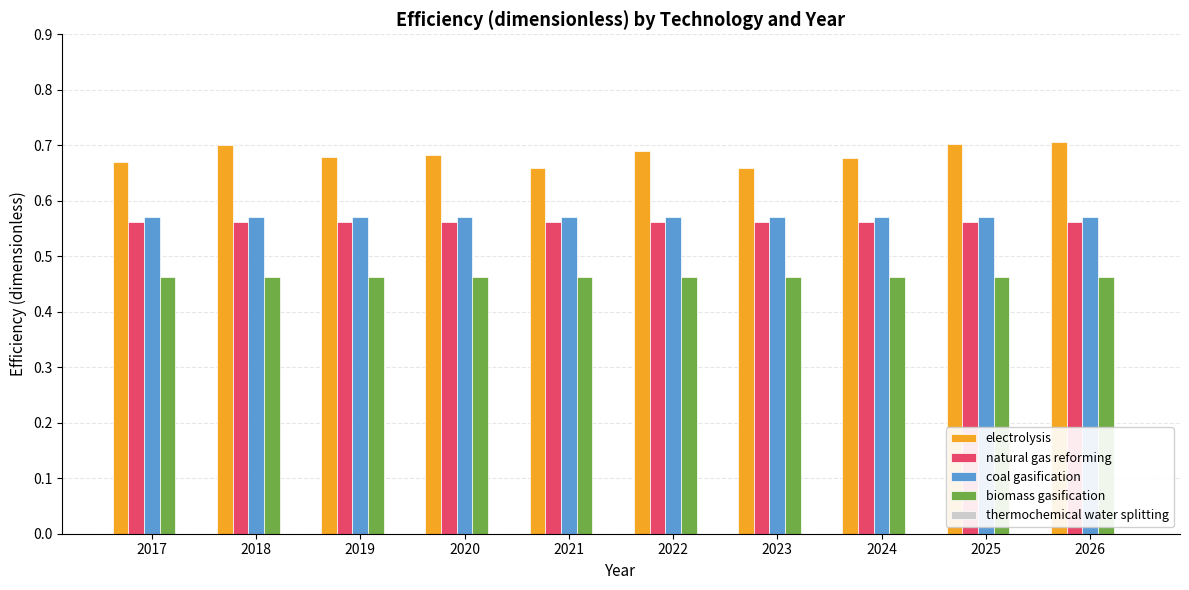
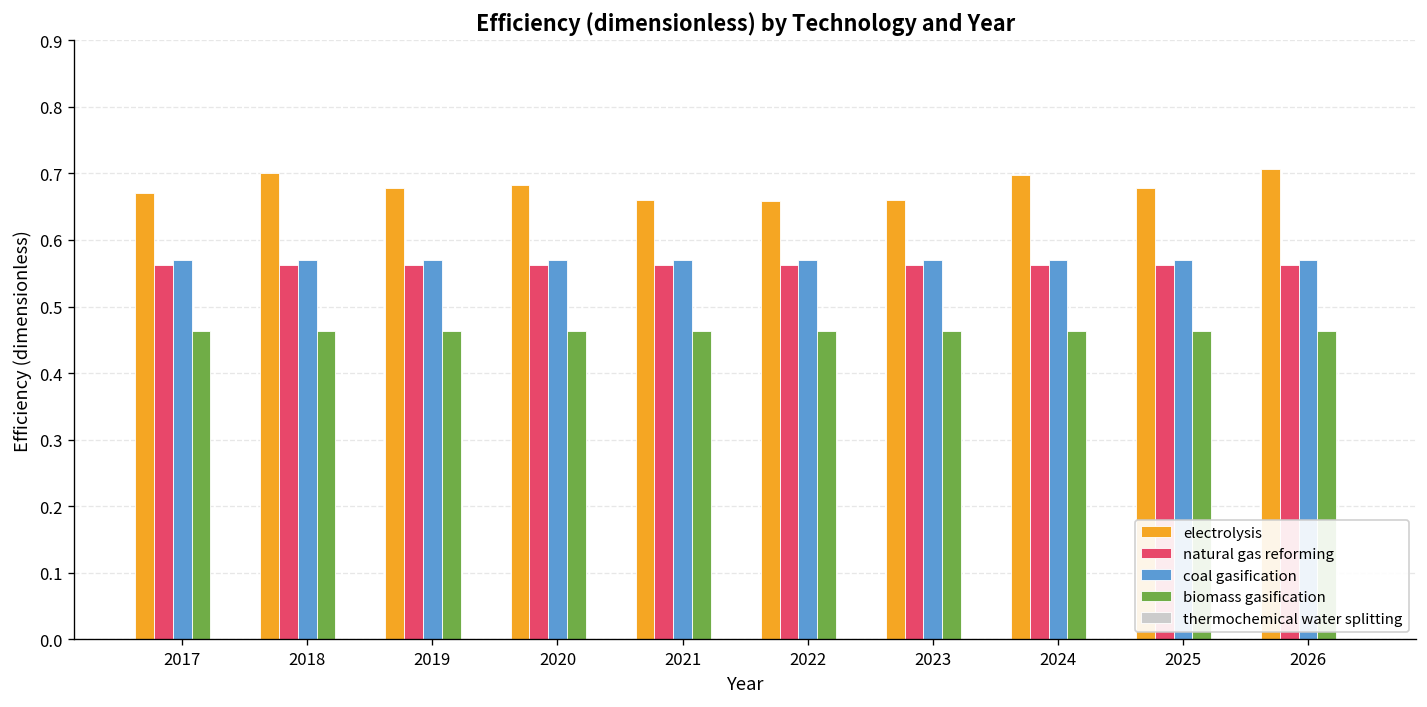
  {
    "electrolysis": {
      "2017": 0.67,
      "2018": 0.70,
      "2019": 0.68,
      "2020": 0.68,
      "2021": 0.66,
-     "2022": 0.69,
+     "2022": 0.66,
      "2023": 0.66,
-     "2024": 0.68,
-     "2025": 0.70,
+     "2024": 0.70,
+     "2025": 0.68,
      "2026": 0.71
    },
    "natural gas reforming": {
      "2017": 0.56,
      "2018": 0.56,
      "2019": 0.56,
      "2020": 0.56,
      "2021": 0.56,
      "2022": 0.56,
      "2023": 0.56,
      "2024": 0.56,
      "2025": 0.56,
      "2026": 0.56
    },
    "coal gasification": {
      "2017": 0.57,
      "2018": 0.57,
      "2019": 0.57,
      "2020": 0.57,
      "2021": 0.57,
      "2022": 0.57,
      "2023": 0.57,
      "2024": 0.57,
      "2025": 0.57,
      "2026": 0.57
    },
    "biomass gasification": {
      "2017": 0.46,
      "2018": 0.46,
      "2019": 0.46,
      "2020": 0.46,
      "2021": 0.46,
      "2022": 0.46,
      "2023": 0.46,
      "2024": 0.46,
      "2025": 0.46,
      "2026": 0.46
    },
    "thermochemical water splitting": {
      "2017": 0.00,
      "2018": 0.00,
      "2019": 0.00,
      "2020": 0.00,
      "2021": 0.00,
      "2022": 0.00,
      "2023": 0.00,
      "2024": 0.00,
      "2025": 0.00,
      "2026": 0.00
    }
  }
